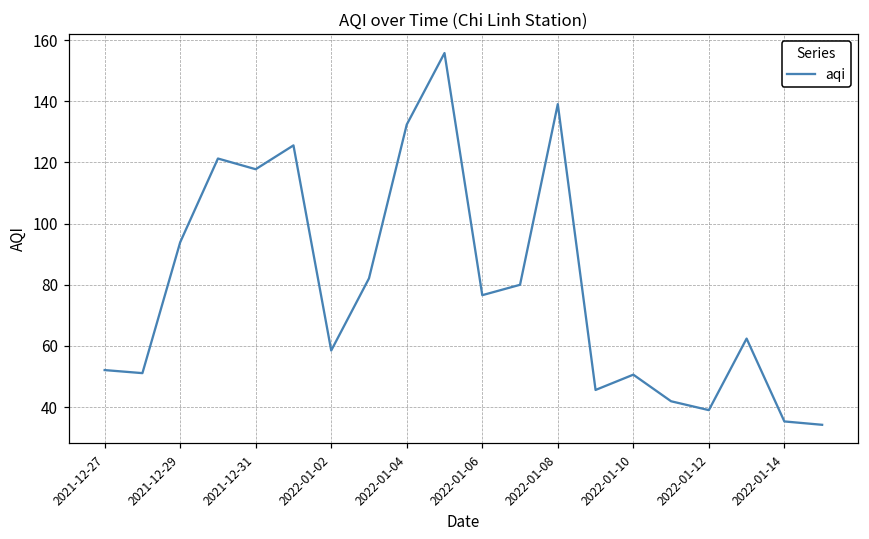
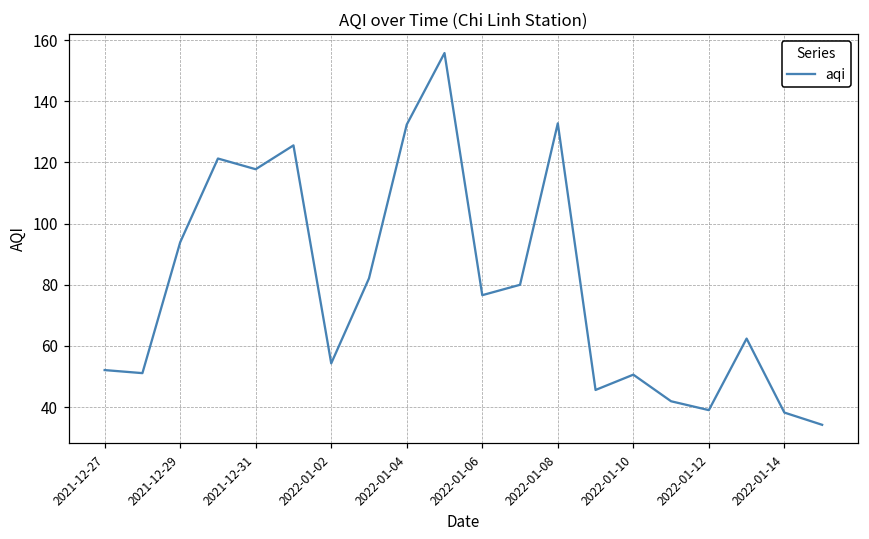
  {
    "2021-12-27": 52,
    "2021-12-29": 94,
    "2021-12-31": 118,
-   "2022-01-02": 59,
+   "2022-01-02": 54,
    "2022-01-04": 132,
    "2022-01-06": 77,
-   "2022-01-08": 139,
+   "2022-01-08": 133,
    "2022-01-10": 51,
    "2022-01-12": 39,
-   "2022-01-14": 35
+   "2022-01-14": 38
  }
